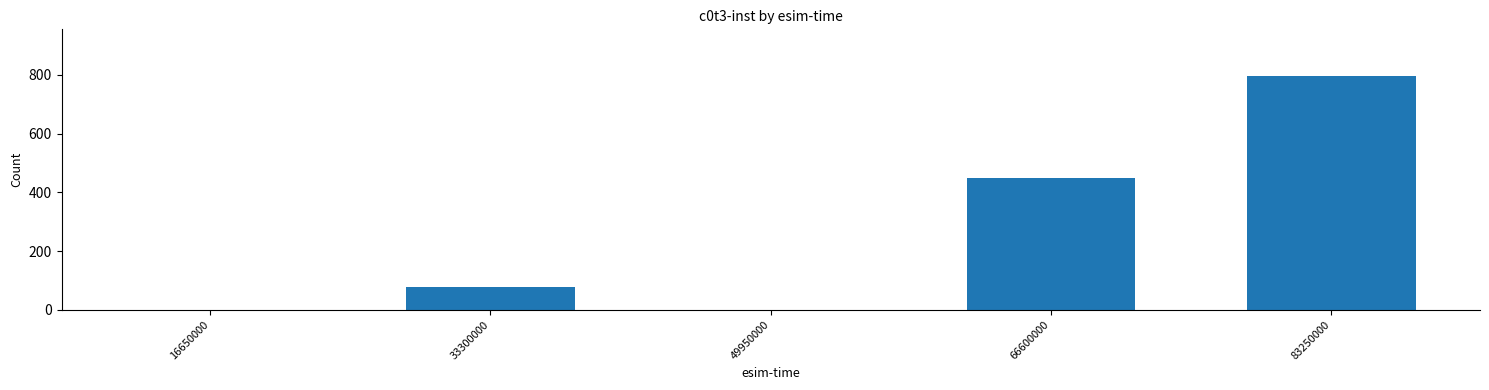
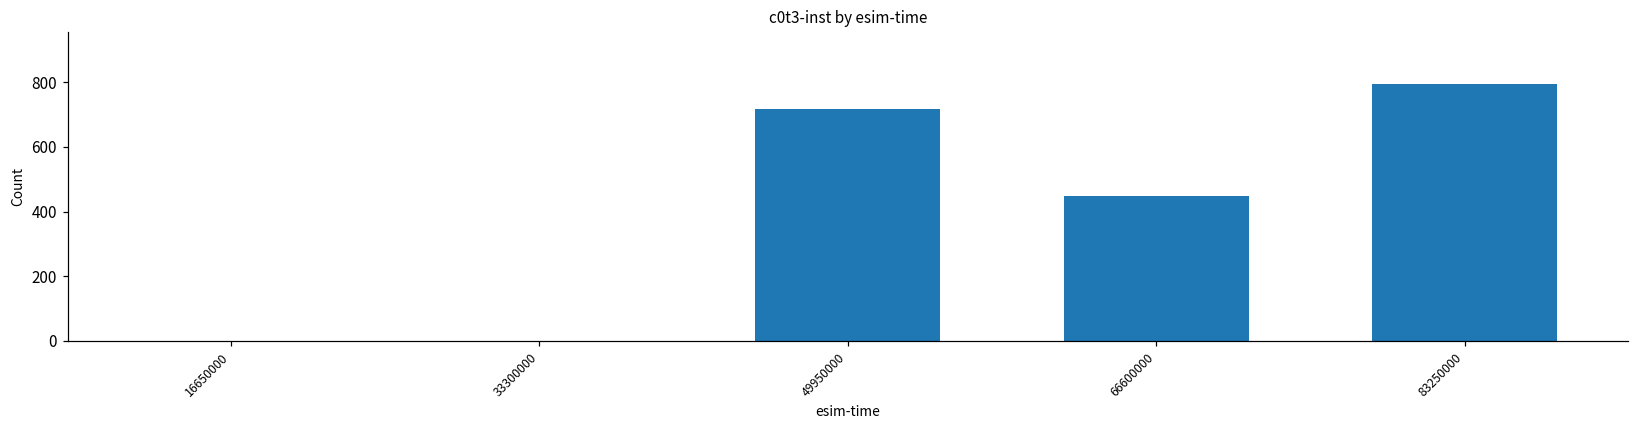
  {
    "16650000": 0,
-   "33300000": 80,
-   "49950000": 0,
+   "33300000": 0,
+   "49950000": 720,
    "66600000": 450,
    "83250000": 800
  }
